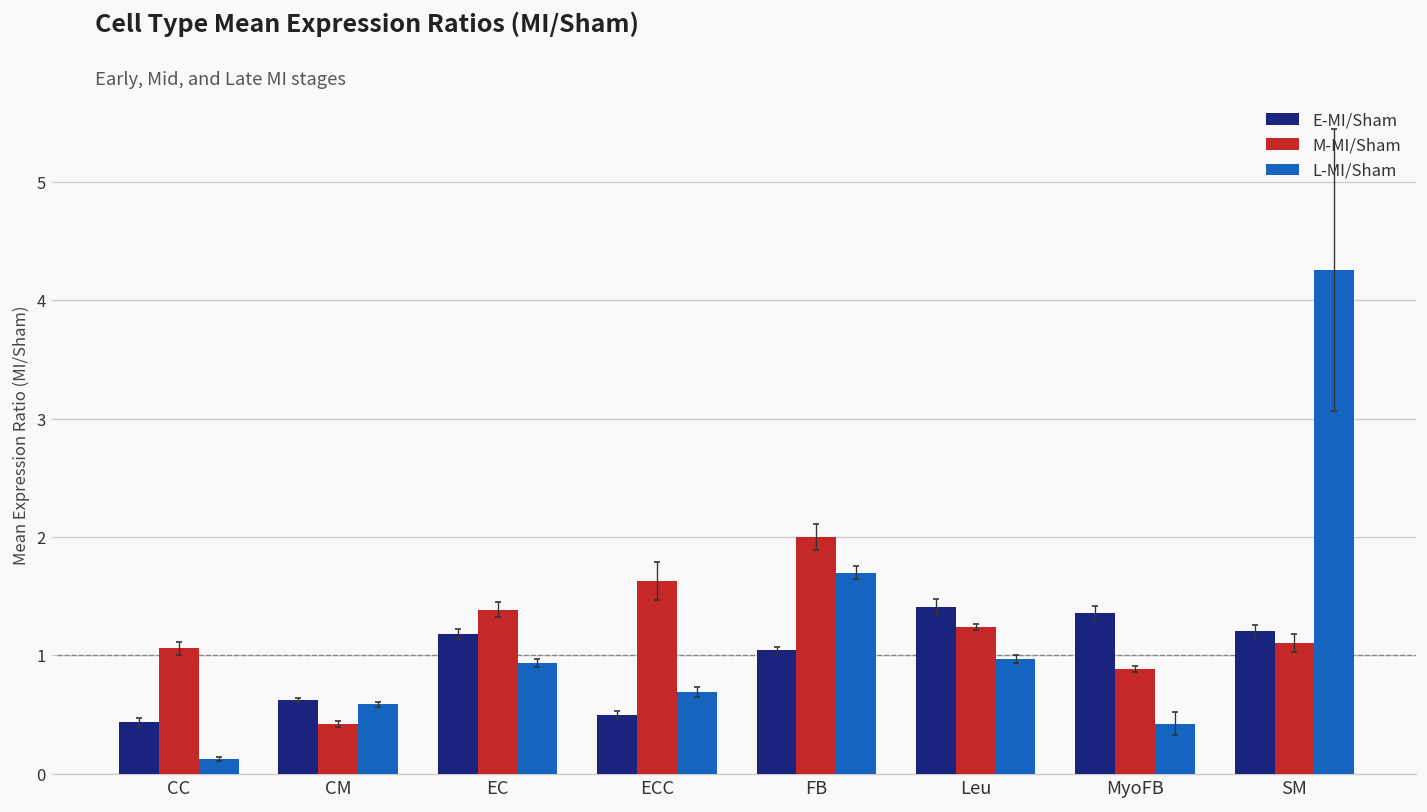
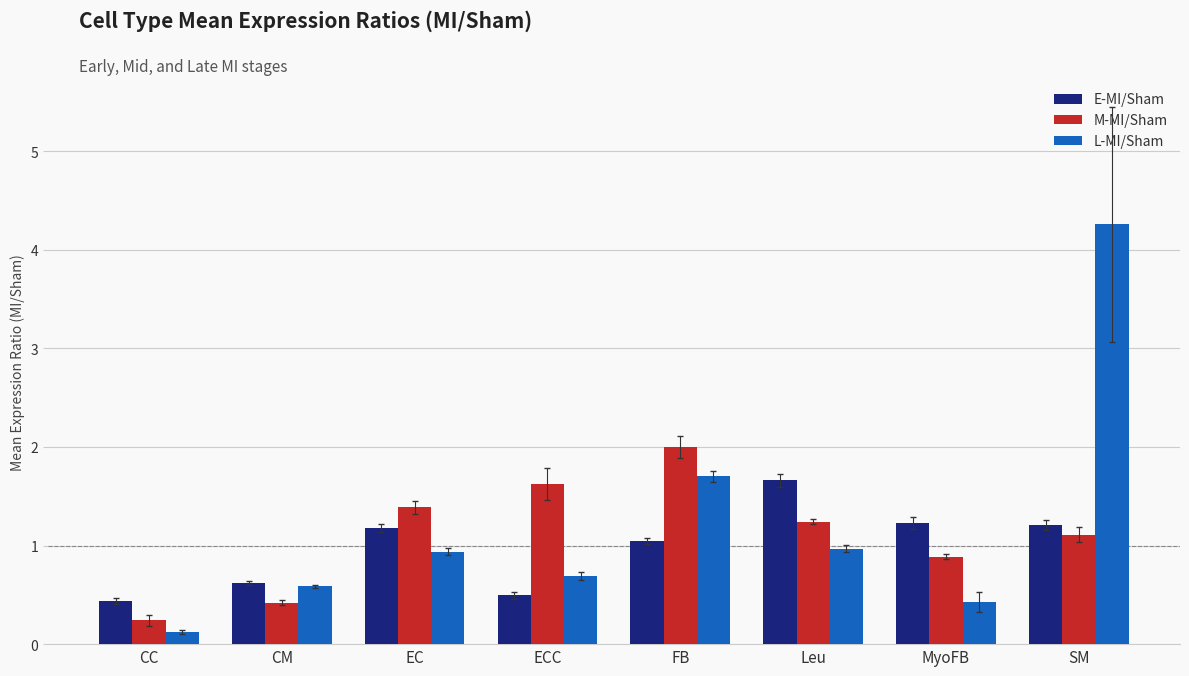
  {
    "E-MI/Sham": {
      "CC": 0.4,
      "CM": 0.6,
      "EC": 1.2,
      "ECC": 0.5,
      "FB": 1.0,
-     "Leu": 1.4,
-     "MyoFB": 1.4,
+     "Leu": 1.7,
+     "MyoFB": 1.2,
      "SM": 1.2
    },
    "M-MI/Sham": {
-     "CC": 1.1,
+     "CC": 0.2,
      "CM": 0.4,
      "EC": 1.4,
      "ECC": 1.6,
      "FB": 2.0,
      "Leu": 1.2,
      "MyoFB": 0.9,
      "SM": 1.1
    }
  }
